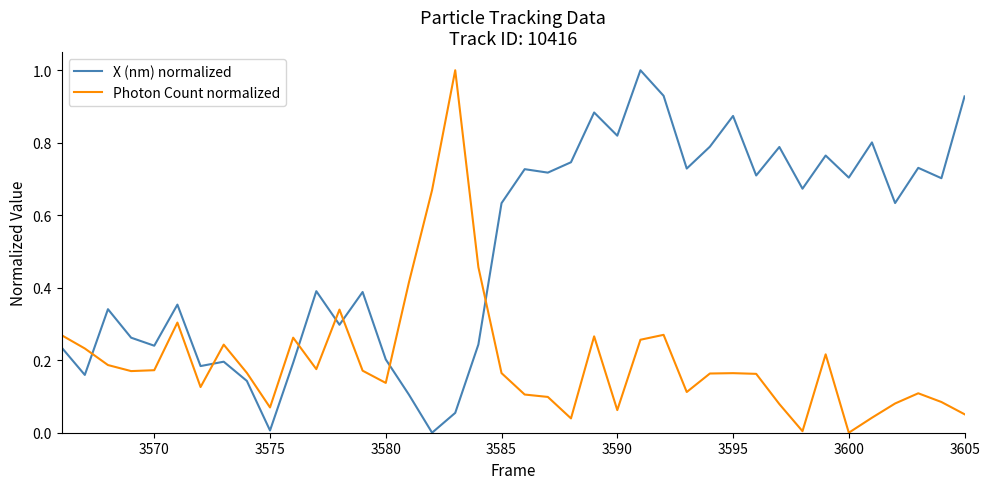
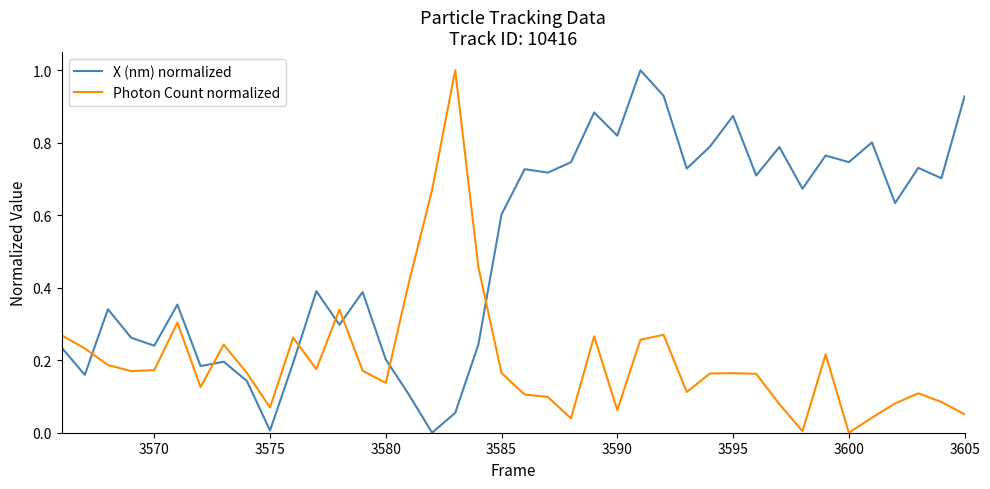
  {
    "X (nm) normalized": {
      "3570": 0.24,
      "3575": 0.01,
      "3580": 0.20,
-     "3585": 0.63,
+     "3585": 0.60,
      "3590": 0.82,
      "3595": 0.87,
-     "3600": 0.70,
+     "3600": 0.75,
      "3605": 0.93
    },
    "Photon Count normalized": {
      "3570": 0.17,
      "3575": 0.07,
      "3580": 0.14,
      "3585": 0.16,
      "3590": 0.06,
      "3595": 0.16,
      "3600": 0.00,
      "3605": 0.05
    }
  }
